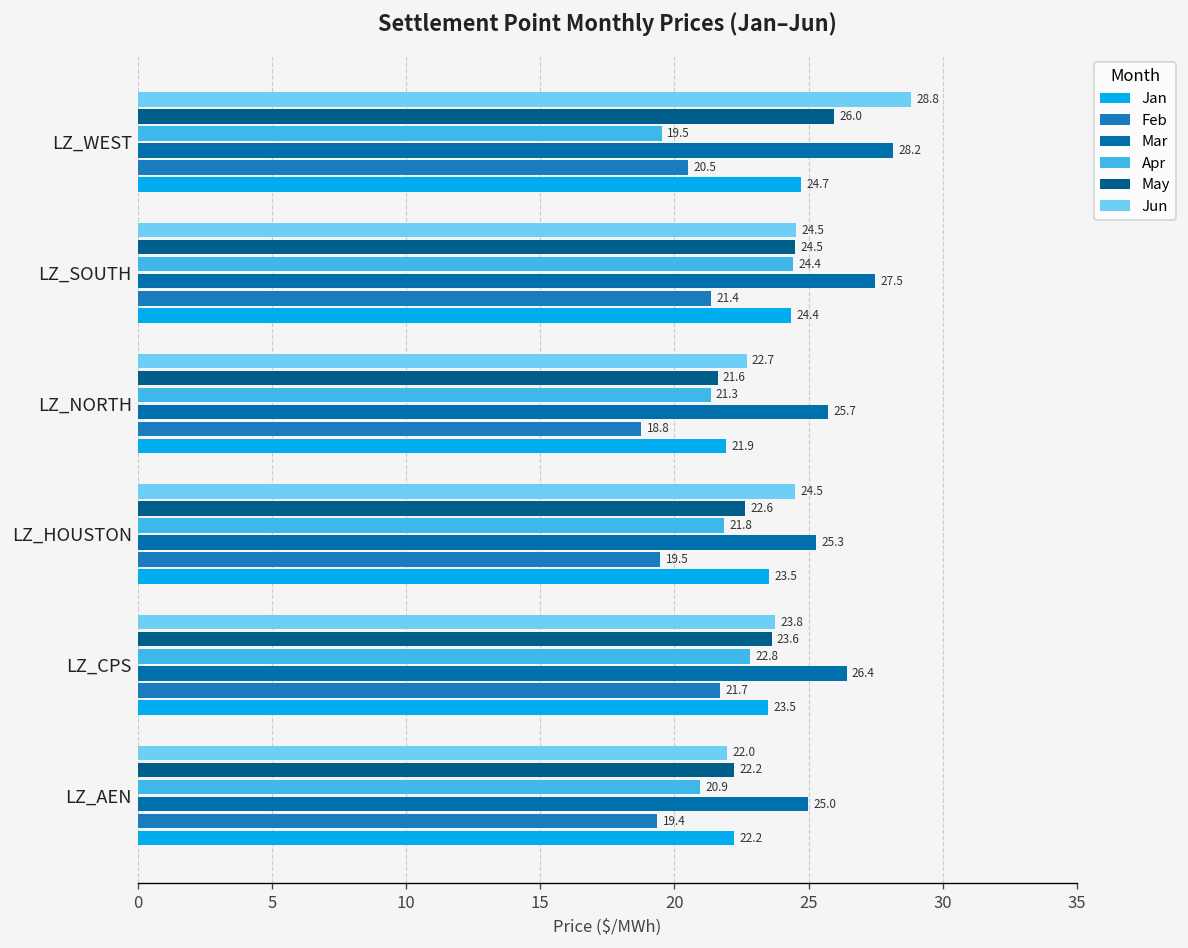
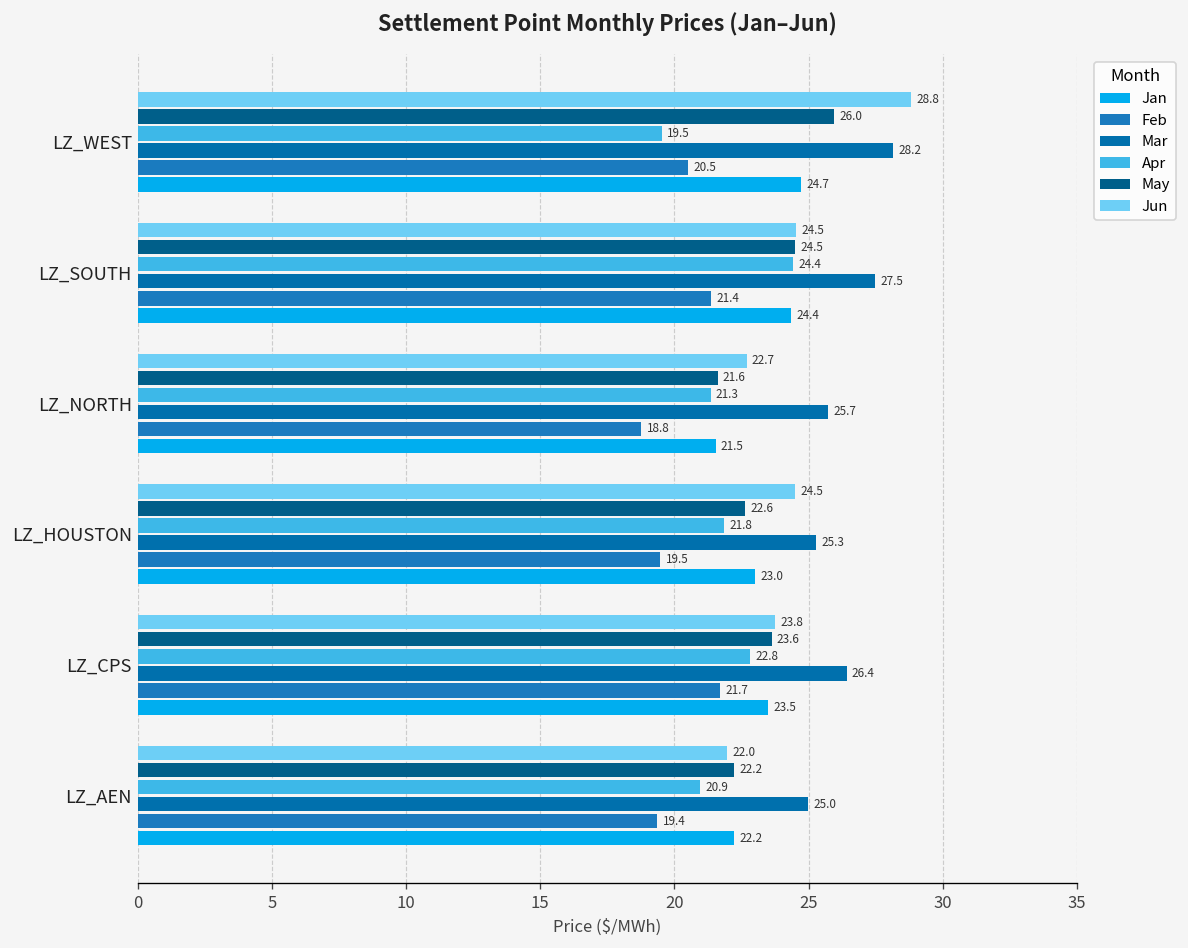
  {
    "Jan": {
      "LZ_WEST": 24.7,
      "LZ_SOUTH": 24.4,
-     "LZ_NORTH": 21.9,
-     "LZ_HOUSTON": 23.5,
+     "LZ_NORTH": 21.5,
+     "LZ_HOUSTON": 23.0,
      "LZ_CPS": 23.5,
      "LZ_AEN": 22.2
    }
  }
